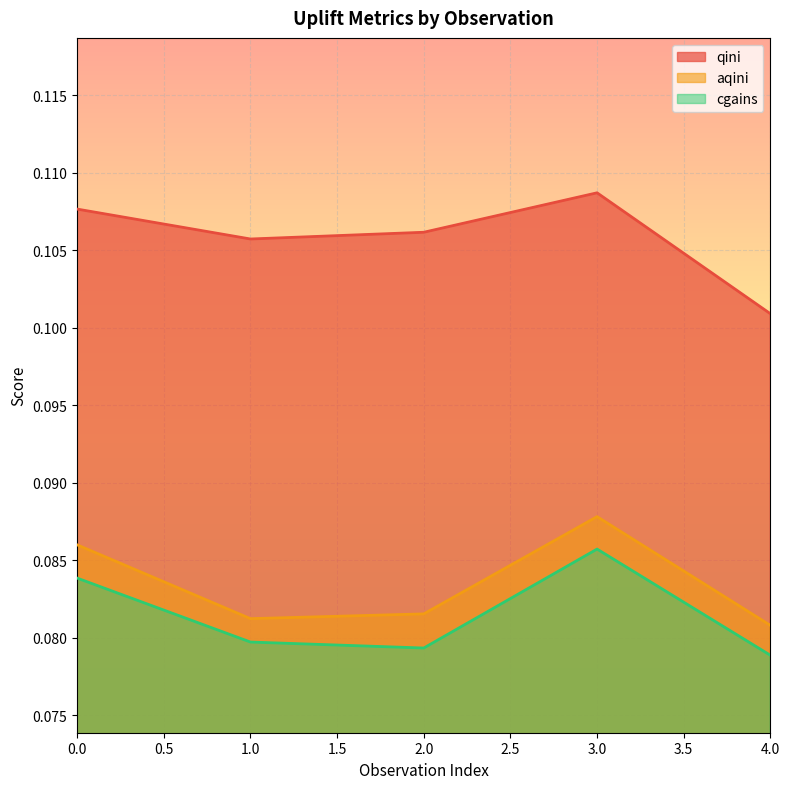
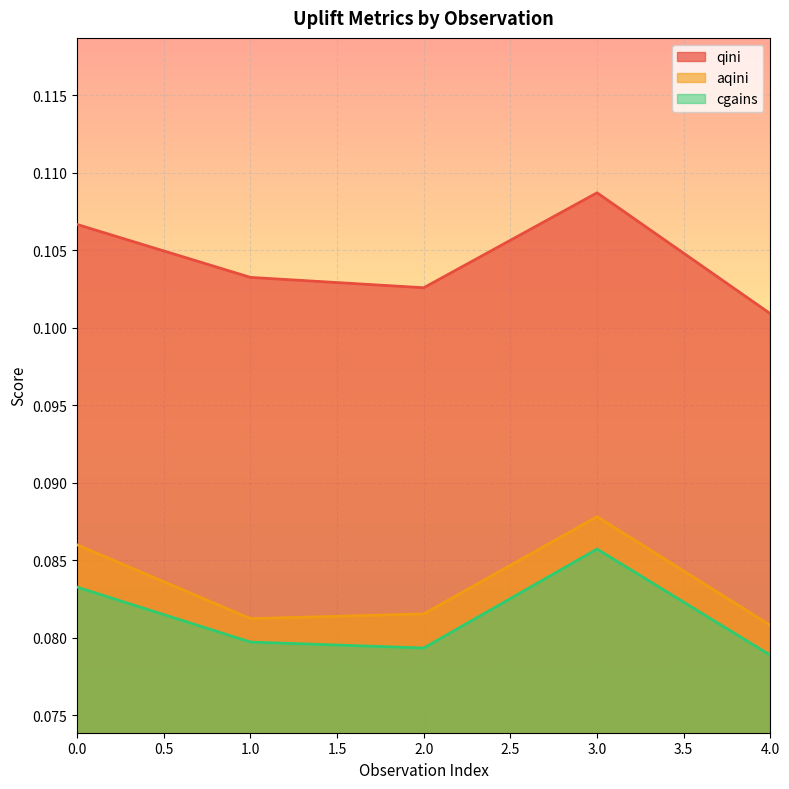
  {
    "qini": {
-     "0.0": 0.1077,
-     "1.0": 0.1057,
-     "2.0": 0.1062,
+     "0.0": 0.1067,
+     "1.0": 0.1033,
+     "2.0": 0.1026,
      "3.0": 0.1087,
      "4.0": 0.1009
    },
    "aqini": {
      "0.0": 0.0860,
      "1.0": 0.0812,
      "2.0": 0.0815,
      "3.0": 0.0878,
      "4.0": 0.0808
    },
    "cgains": {
-     "0.0": 0.0838,
+     "0.0": 0.0833,
      "1.0": 0.0797,
      "2.0": 0.0793,
      "3.0": 0.0857,
      "4.0": 0.0789
    }
  }
